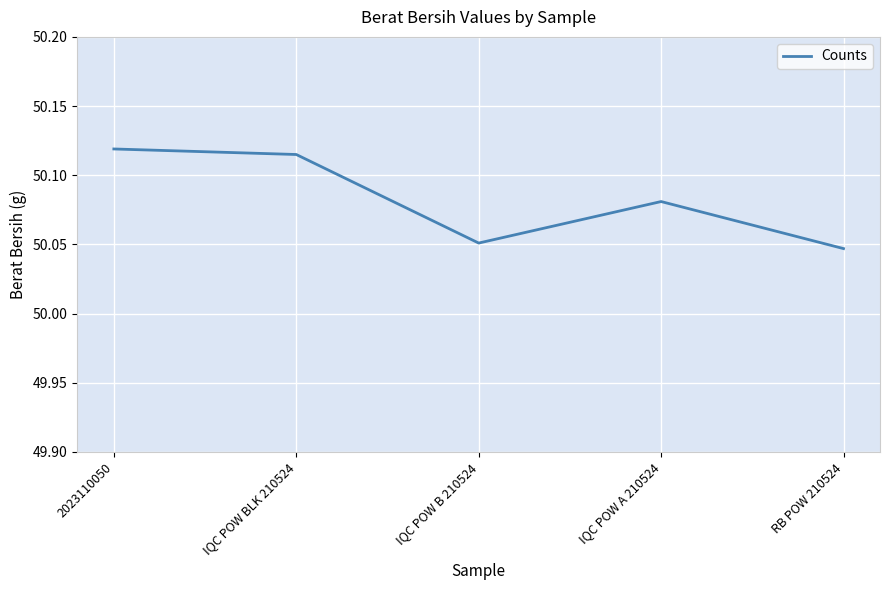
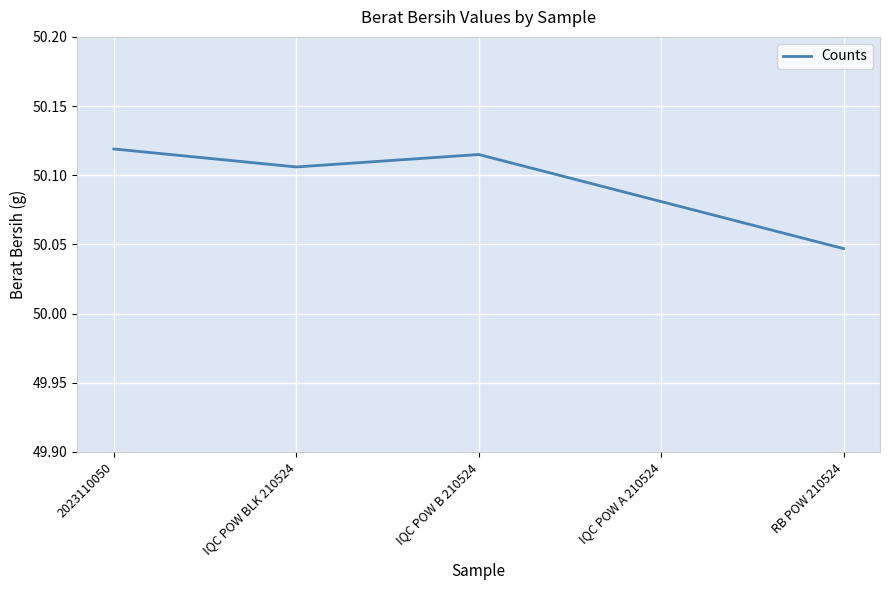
  {
    "2023110050": 50.119,
-   "IQC POW BLK 210524": 50.115,
-   "IQC POW B 210524": 50.051,
+   "IQC POW BLK 210524": 50.106,
+   "IQC POW B 210524": 50.115,
    "IQC POW A 210524": 50.081,
    "RB POW 210524": 50.047
  }
